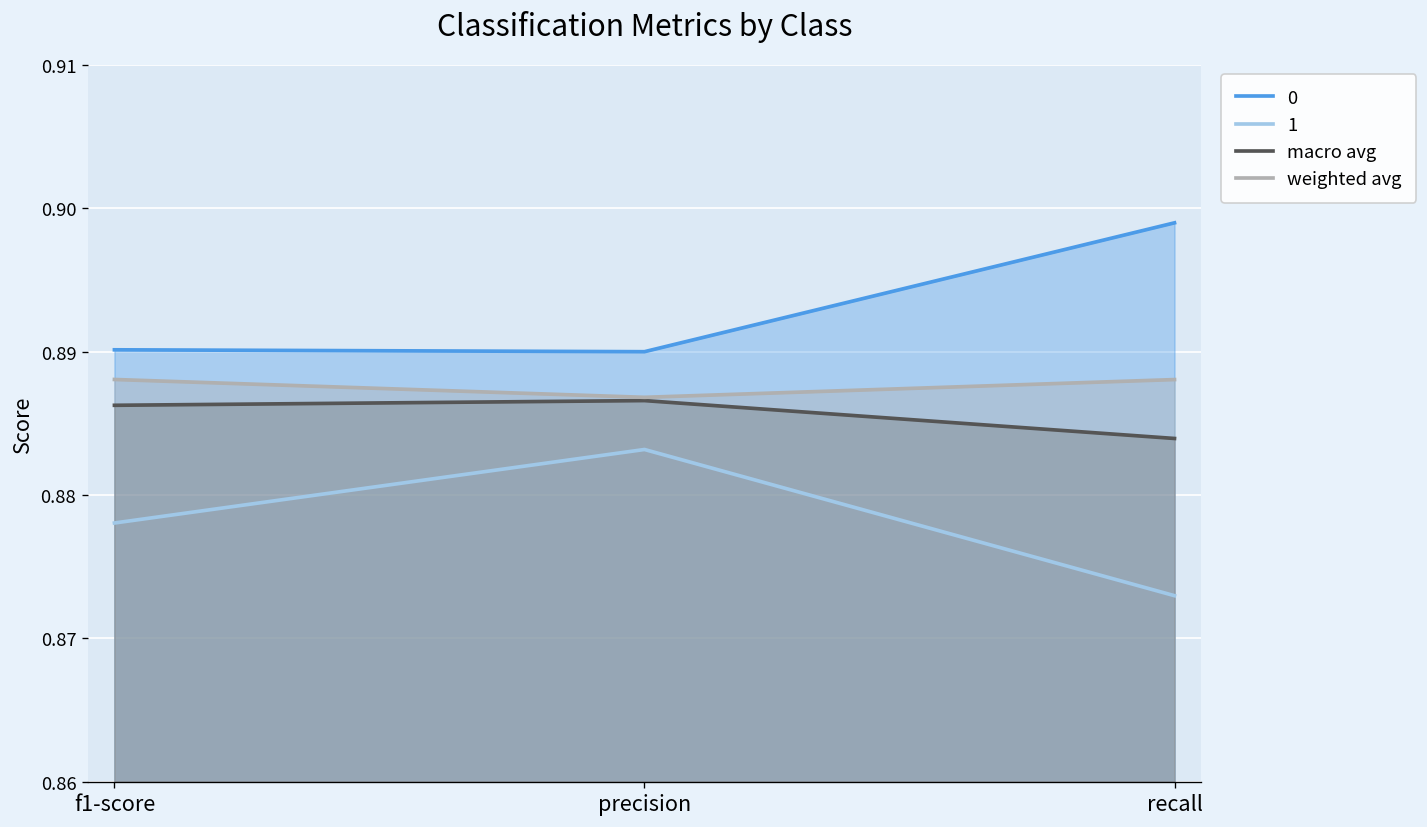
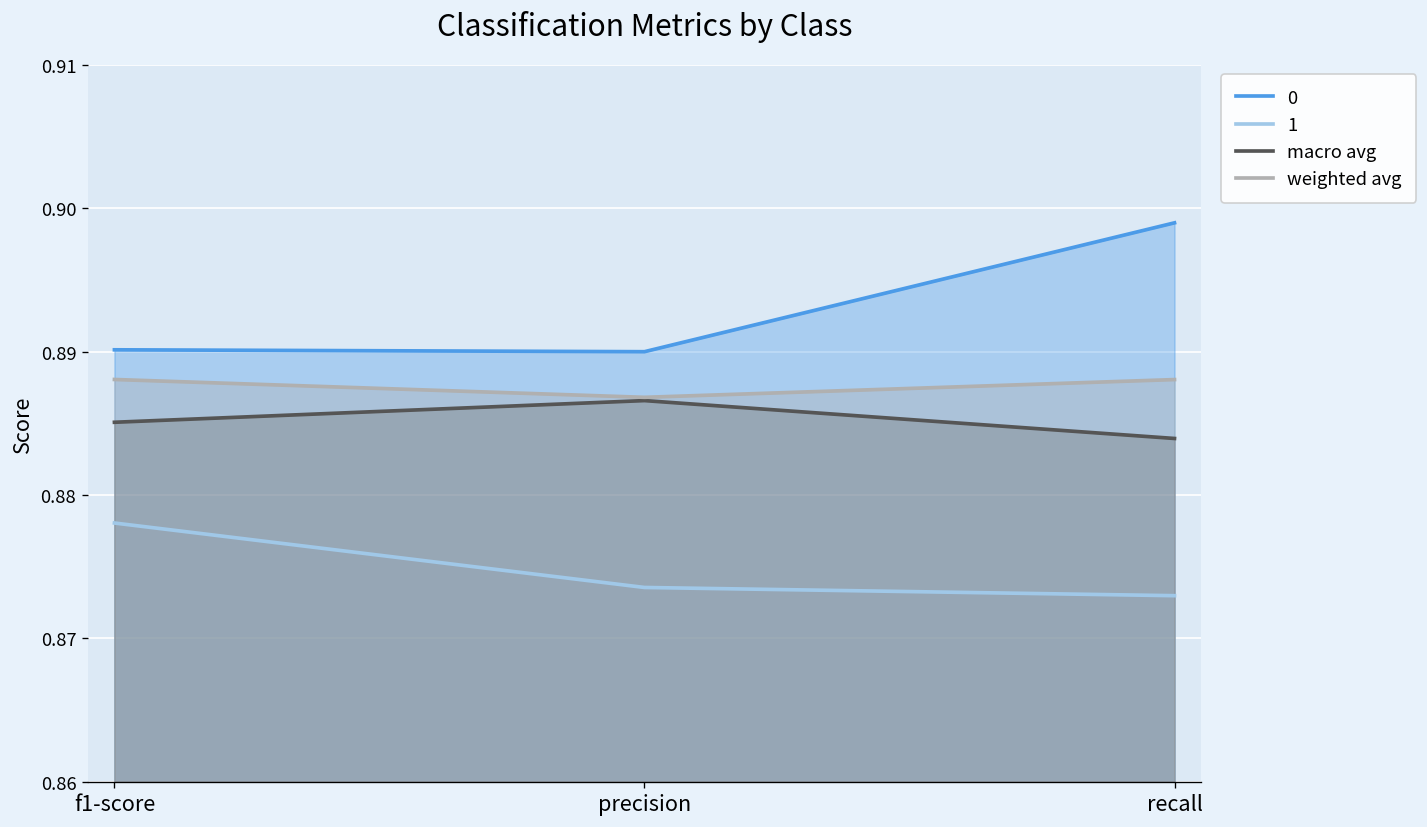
  {
    "0": {
      "f1-score": 0.8901,
      "precision": 0.8900,
      "recall": 0.8990
    },
    "1": {
      "f1-score": 0.8780,
-     "precision": 0.8832,
+     "precision": 0.8736,
      "recall": 0.8730
    },
    "macro avg": {
-     "f1-score": 0.8863,
+     "f1-score": 0.8851,
      "precision": 0.8866,
      "recall": 0.8839
    },
    "weighted avg": {
      "f1-score": 0.8881,
      "precision": 0.8868,
      "recall": 0.8881
    }
  }
